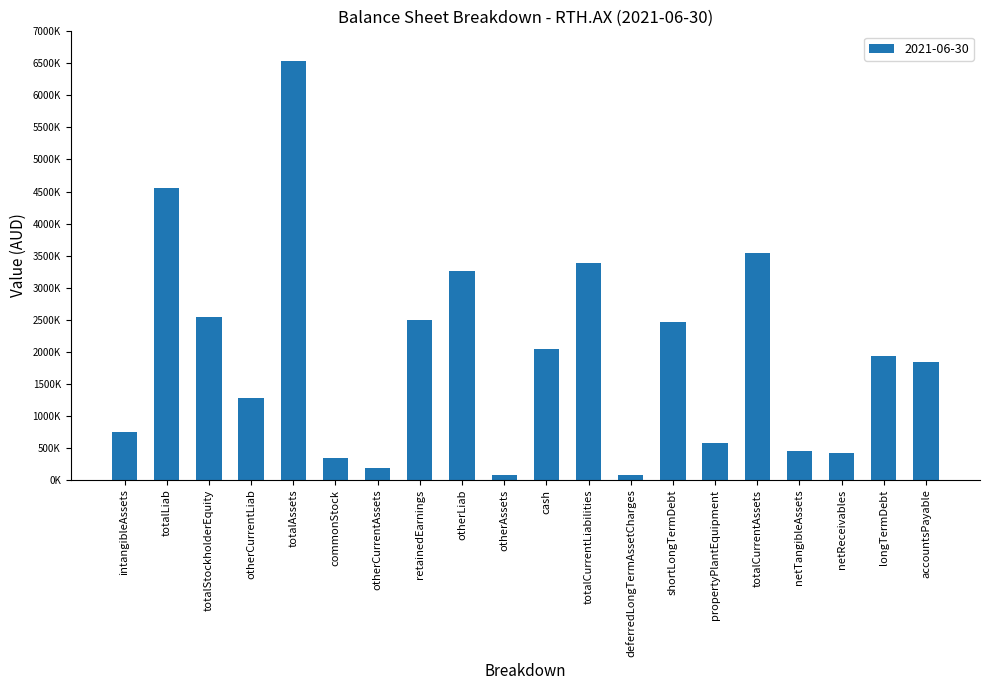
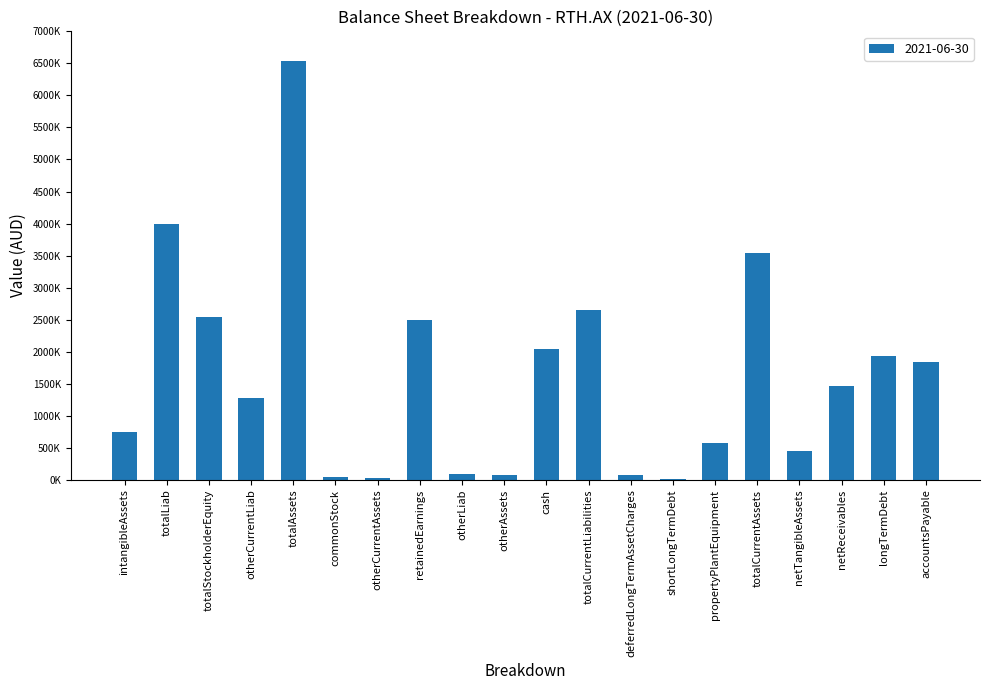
  {
    "intangibleAssets": 700000,
-   "totalLiab": 4600000,
+   "totalLiab": 4000000,
    "totalStockholderEquity": 2500000,
    "otherCurrentLiab": 1300000,
    "totalAssets": 6500000,
-   "commonStock": 300000,
-   "otherCurrentAssets": 200000,
+   "commonStock": 100000,
+   "otherCurrentAssets": 0,
    "retainedEarnings": 2500000,
-   "otherLiab": 3300000,
+   "otherLiab": 100000,
    "otherAssets": 100000,
    "cash": 2000000,
-   "totalCurrentLiabilities": 3400000,
+   "totalCurrentLiabilities": 2700000,
    "deferredLongTermAssetCharges": 100000,
-   "shortLongTermDebt": 2500000,
+   "shortLongTermDebt": 0,
    "propertyPlantEquipment": 600000,
    "totalCurrentAssets": 3500000,
    "netTangibleAssets": 500000,
-   "netReceivables": 400000,
+   "netReceivables": 1500000,
    "longTermDebt": 1900000,
    "accountsPayable": 1800000
  }
